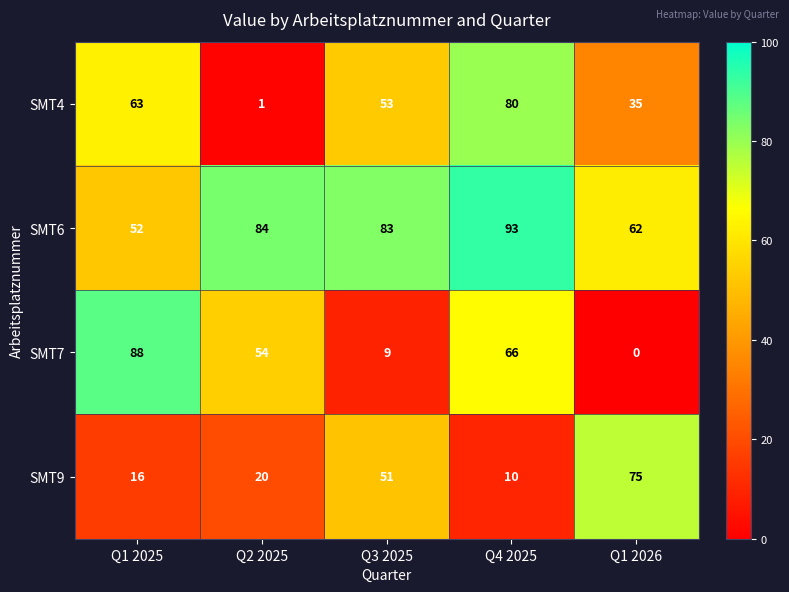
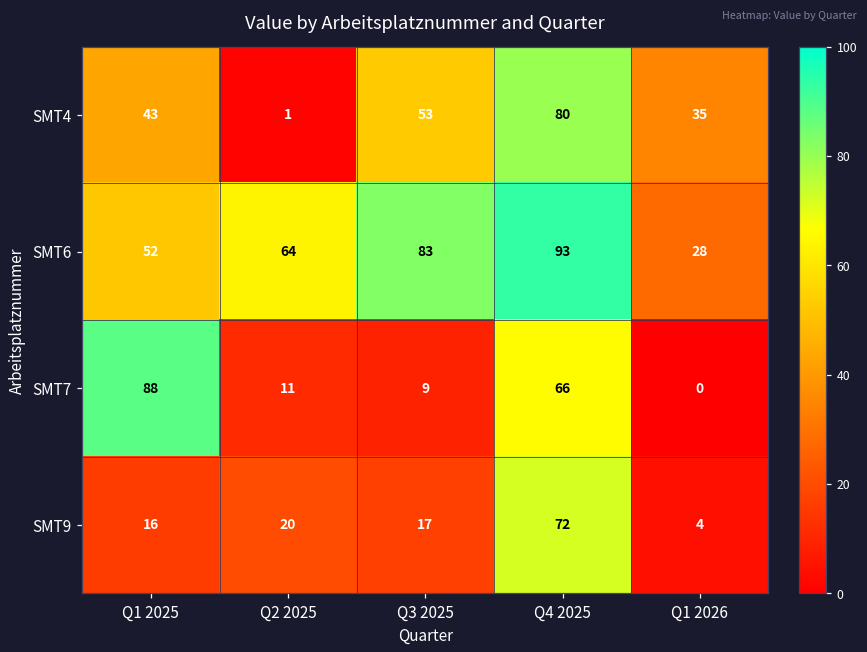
  {
    "SMT4": {
-     "Q1 2025": 63,
+     "Q1 2025": 43,
      "Q2 2025": 1,
      "Q3 2025": 53,
      "Q4 2025": 80,
      "Q1 2026": 35
    },
    "SMT6": {
      "Q1 2025": 52,
-     "Q2 2025": 84,
+     "Q2 2025": 64,
      "Q3 2025": 83,
      "Q4 2025": 93,
-     "Q1 2026": 62
+     "Q1 2026": 28
    },
    "SMT7": {
      "Q1 2025": 88,
-     "Q2 2025": 54,
+     "Q2 2025": 11,
      "Q3 2025": 9,
      "Q4 2025": 66,
      "Q1 2026": 0
    },
    "SMT9": {
      "Q1 2025": 16,
      "Q2 2025": 20,
-     "Q3 2025": 51,
-     "Q4 2025": 10,
-     "Q1 2026": 75
+     "Q3 2025": 17,
+     "Q4 2025": 72,
+     "Q1 2026": 4
    }
  }
